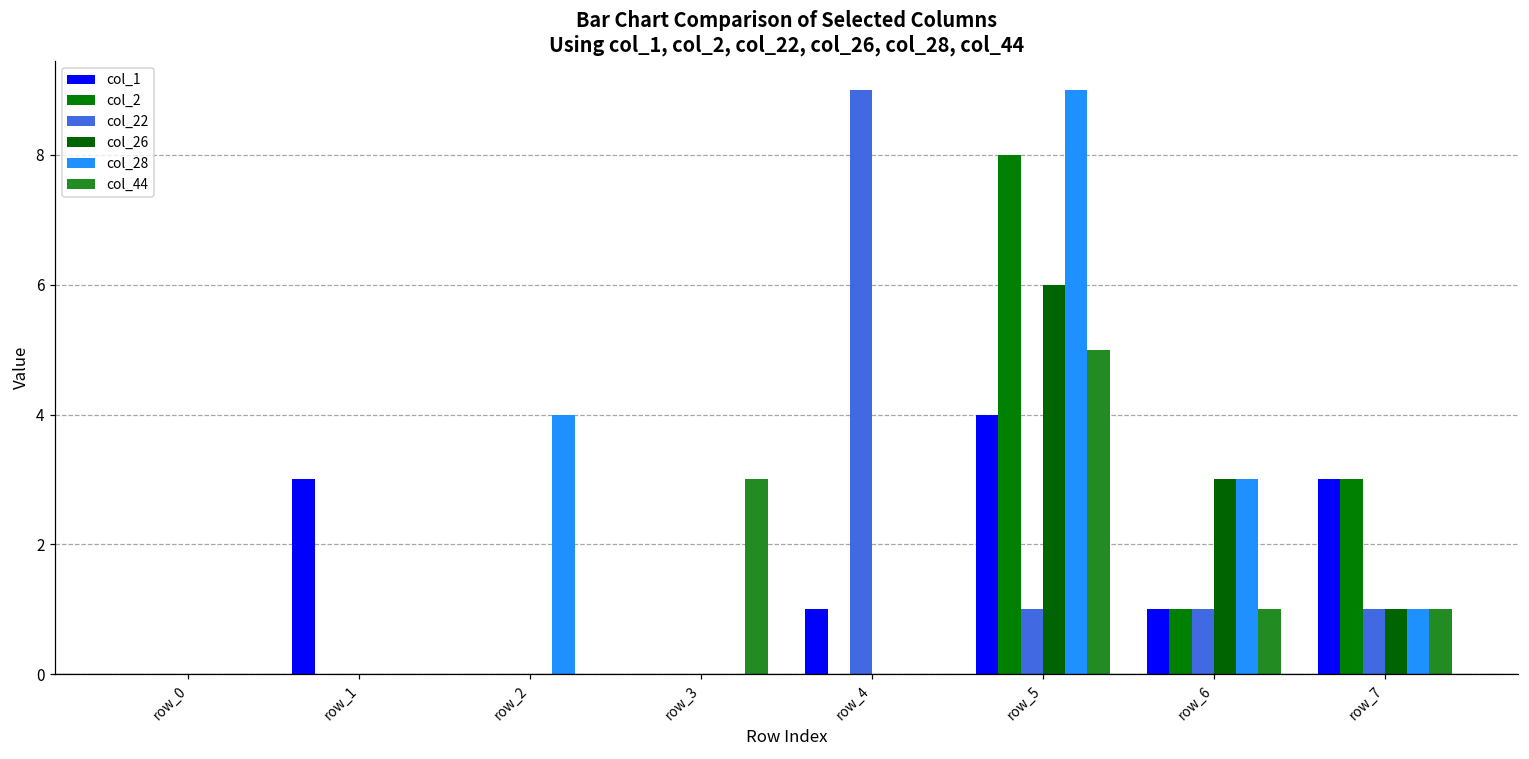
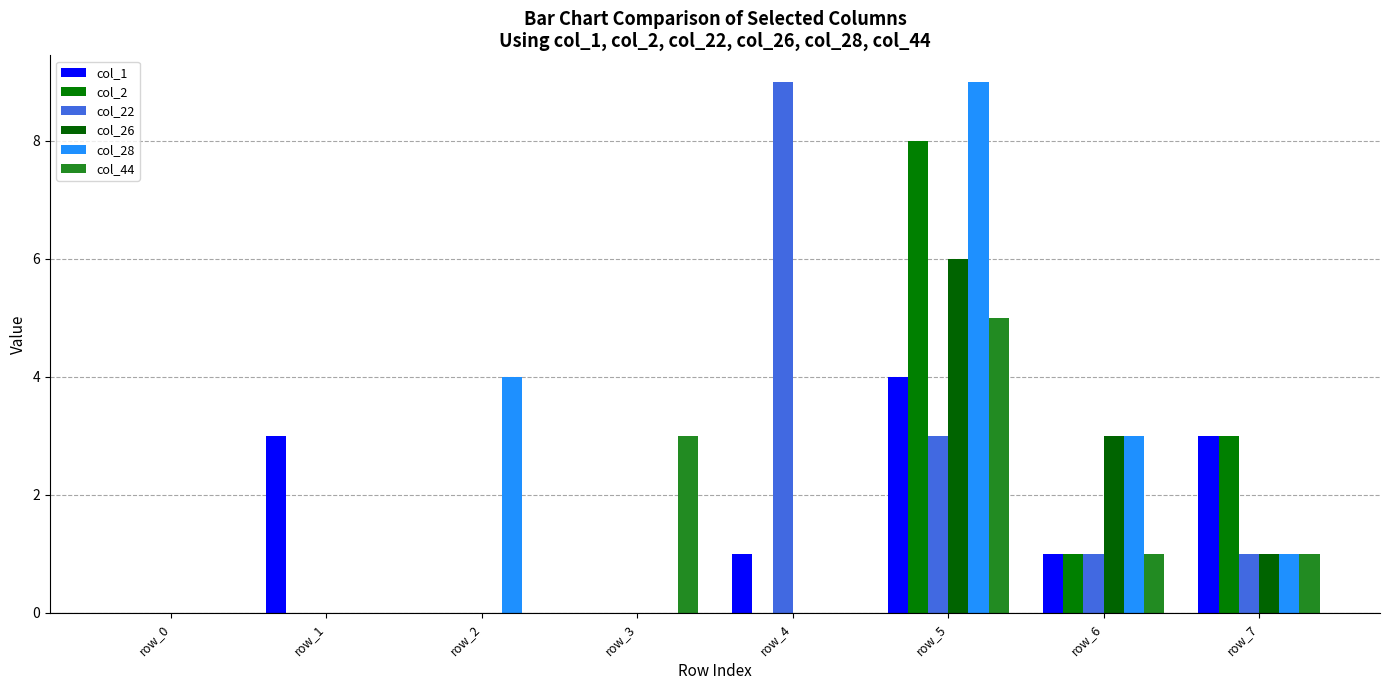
  {
    "col_1": {
      "row_0": 0,
      "row_1": 3,
      "row_2": 0,
      "row_3": 0,
      "row_4": 1,
      "row_5": 4,
      "row_6": 1,
      "row_7": 3
    },
    "col_22": {
      "row_0": 0,
      "row_1": 0,
      "row_2": 0,
      "row_3": 0,
      "row_4": 9,
-     "row_5": 1,
+     "row_5": 3,
      "row_6": 1,
      "row_7": 1
    },
    "col_28": {
      "row_0": 0,
      "row_1": 0,
      "row_2": 4,
      "row_3": 0,
      "row_4": 0,
      "row_5": 9,
      "row_6": 3,
      "row_7": 1
    }
  }
